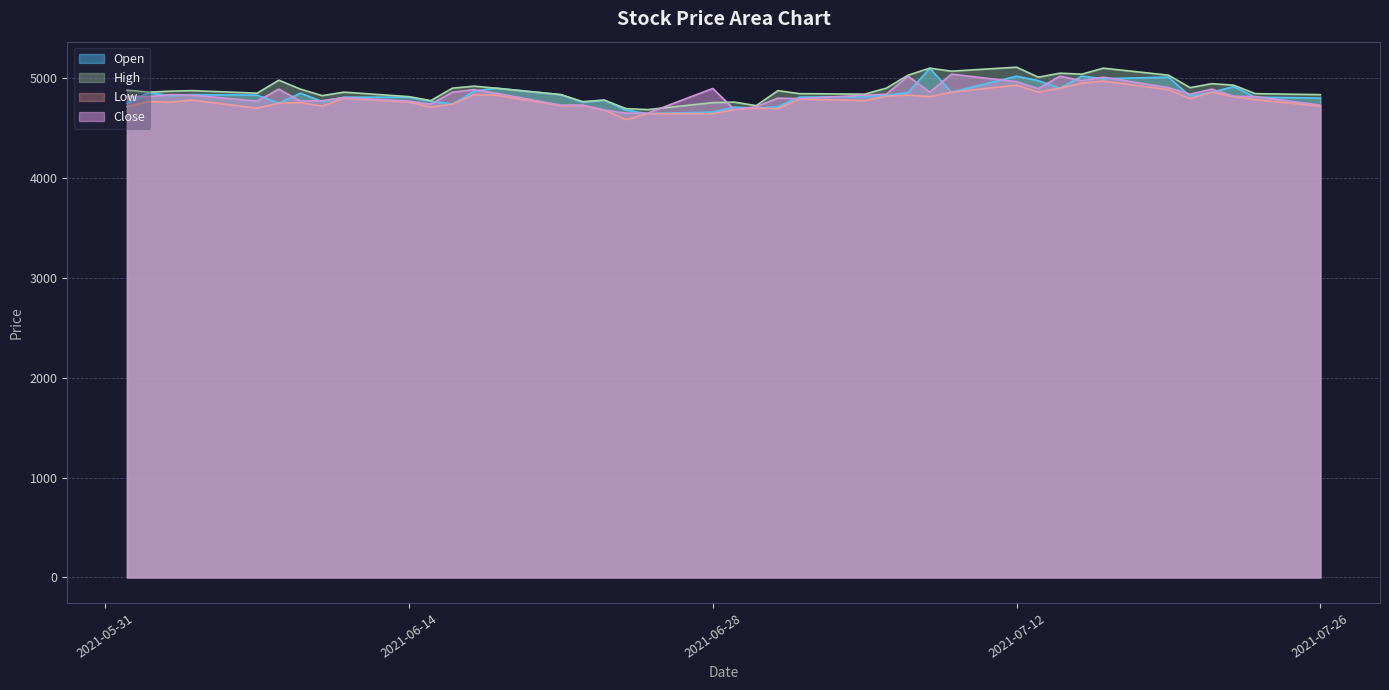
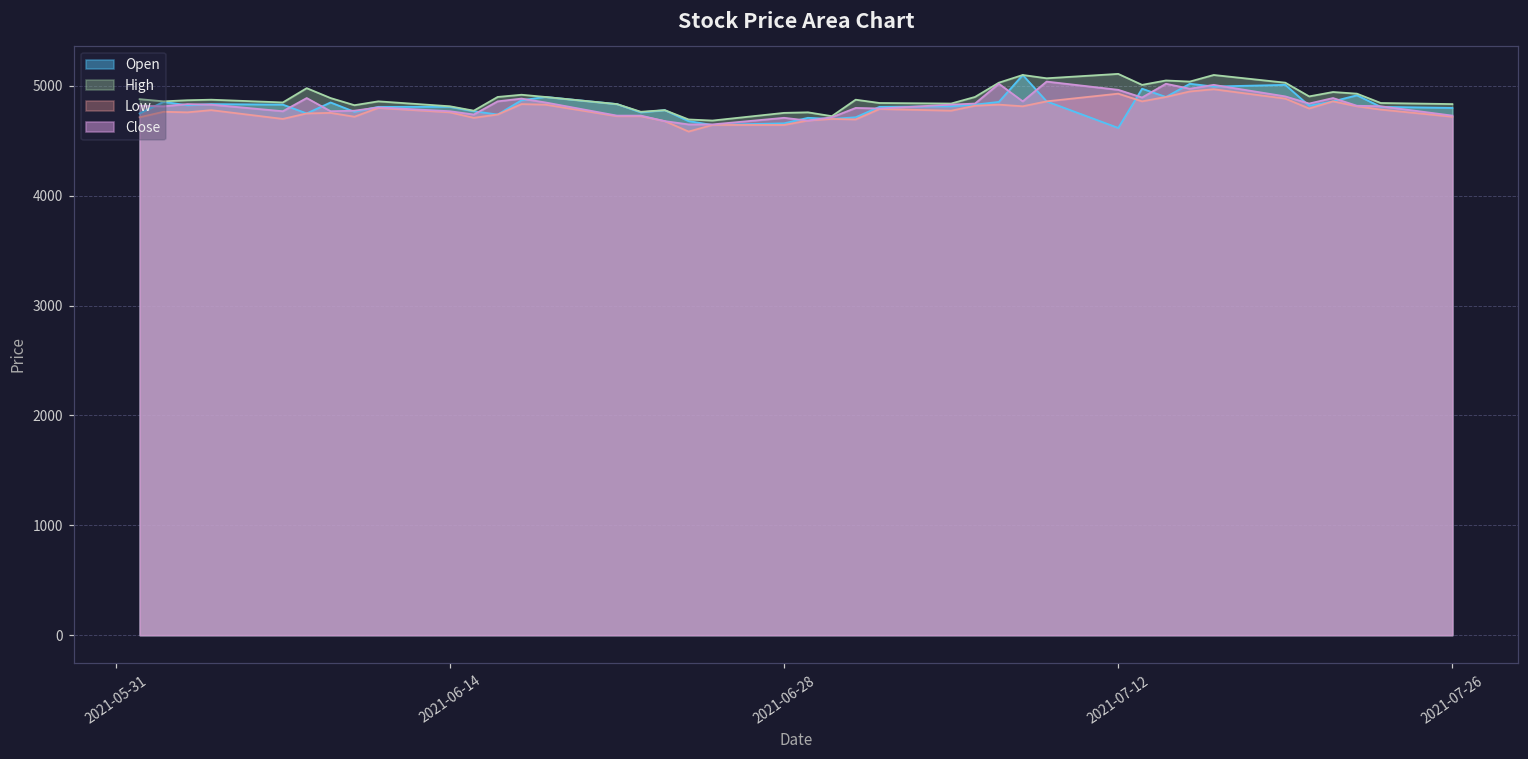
  {
    "Open": {
-     "2021-07-12": 5000,
+     "2021-07-12": 4600,
      "2021-07-26": 4800
    },
    "Close": {
-     "2021-06-28": 4900,
+     "2021-06-28": 4700,
      "2021-07-12": 5000
    }
  }
